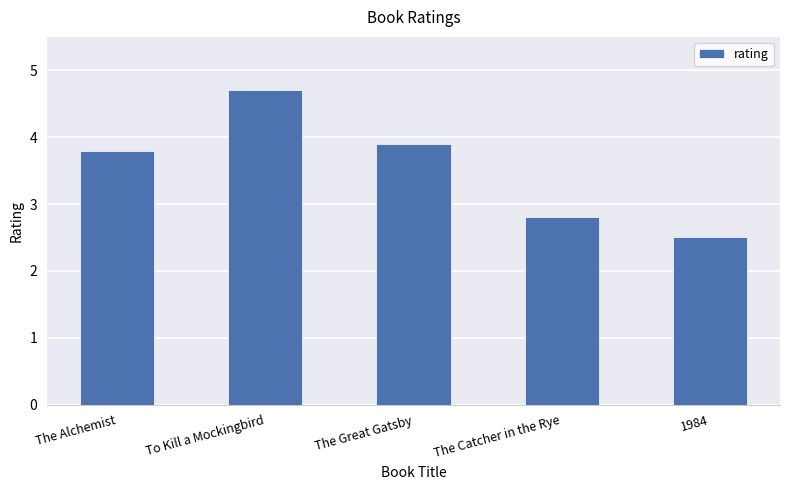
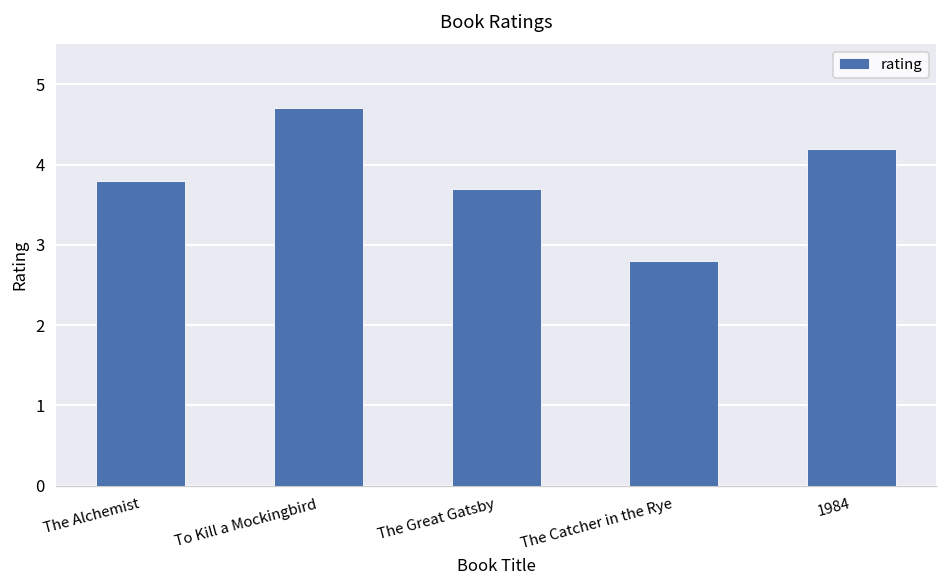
  {
    "The Alchemist": 3.8,
    "To Kill a Mockingbird": 4.7,
-   "The Great Gatsby": 3.9,
+   "The Great Gatsby": 3.7,
    "The Catcher in the Rye": 2.8,
-   "1984": 2.5
+   "1984": 4.2
  }
